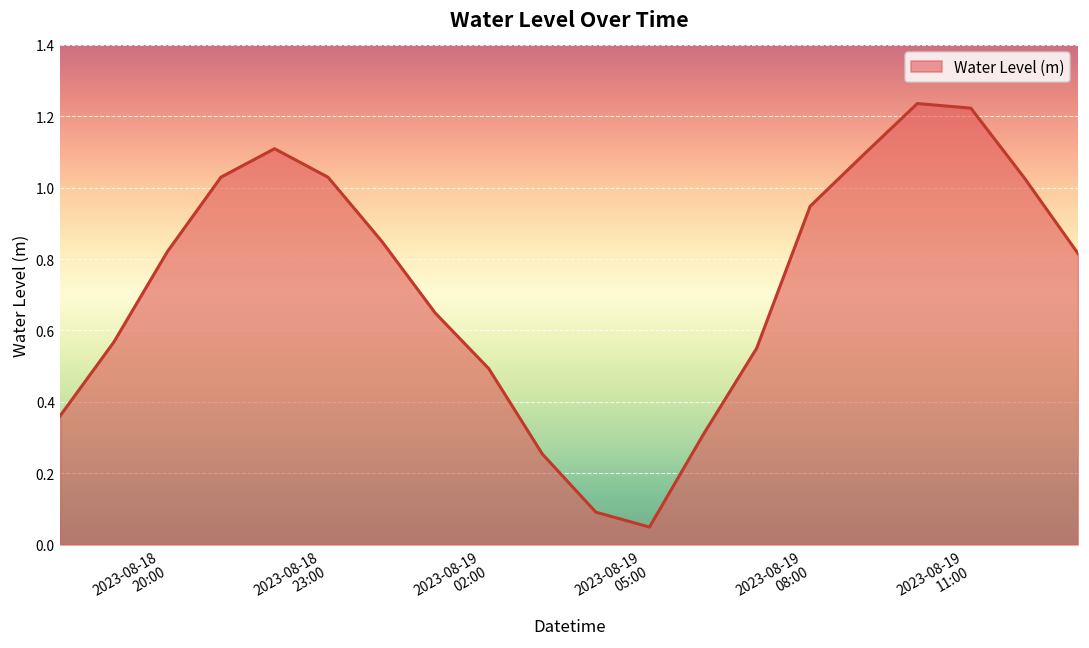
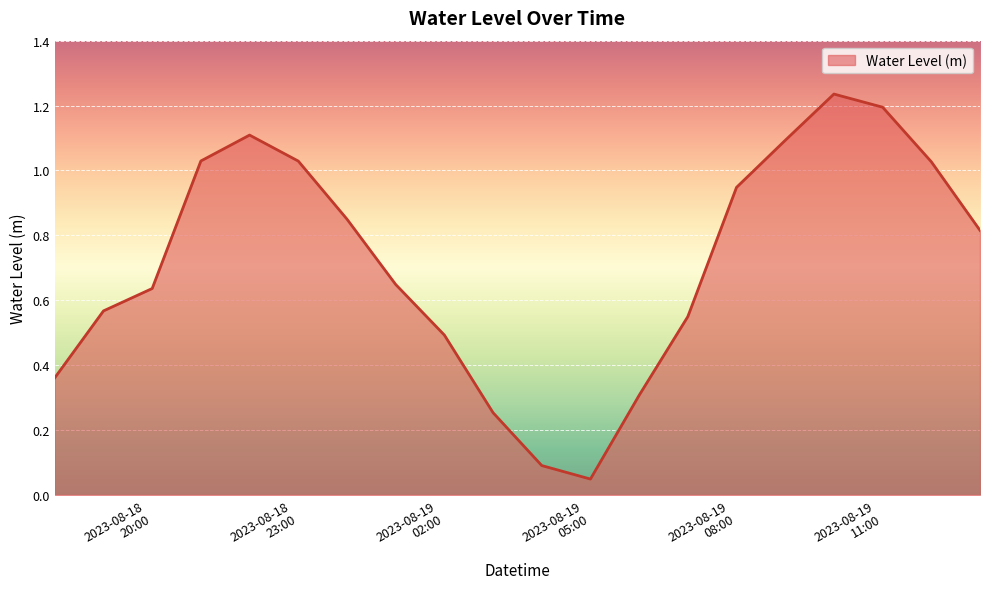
  {
-   "2023-08-18 20:00": 0.82,
+   "2023-08-18 20:00": 0.64,
    "2023-08-18 23:00": 1.03,
    "2023-08-19 02:00": 0.49,
    "2023-08-19 05:00": 0.05,
    "2023-08-19 08:00": 0.95,
-   "2023-08-19 11:00": 1.22
+   "2023-08-19 11:00": 1.19
  }
